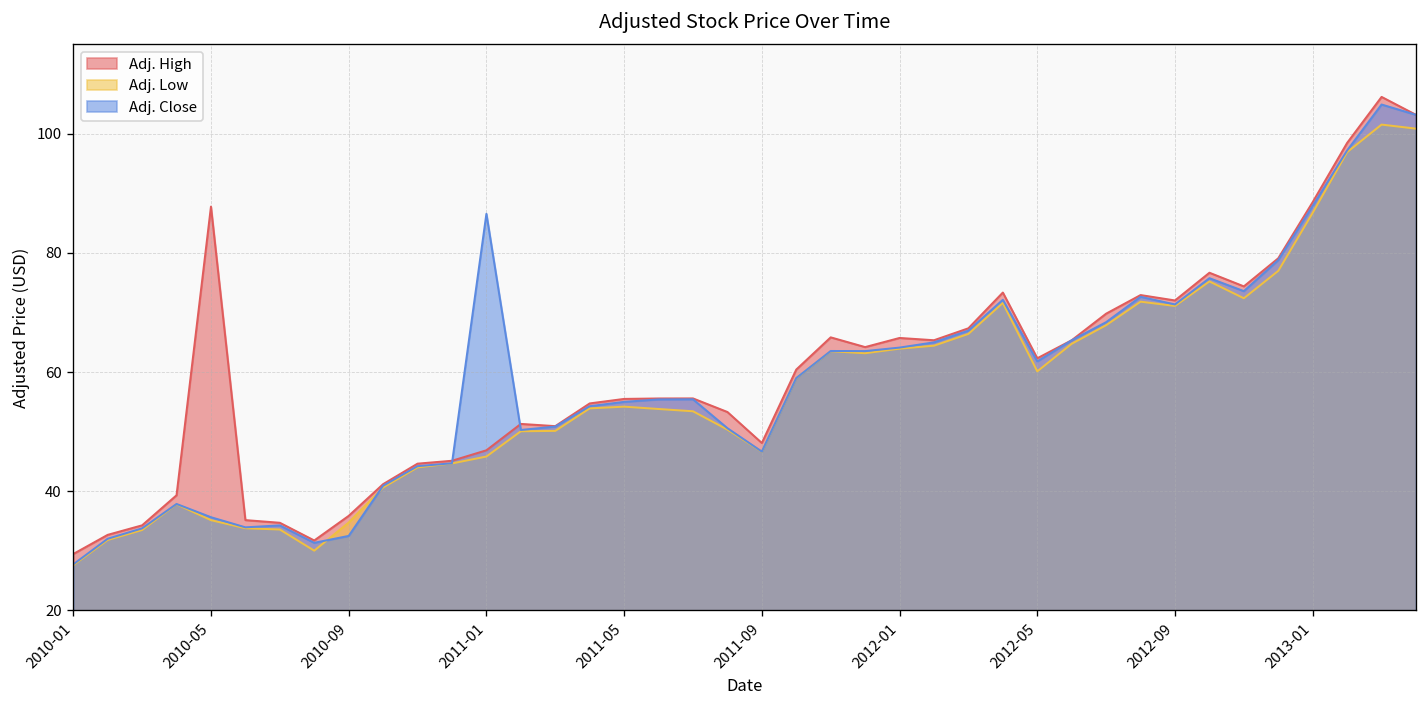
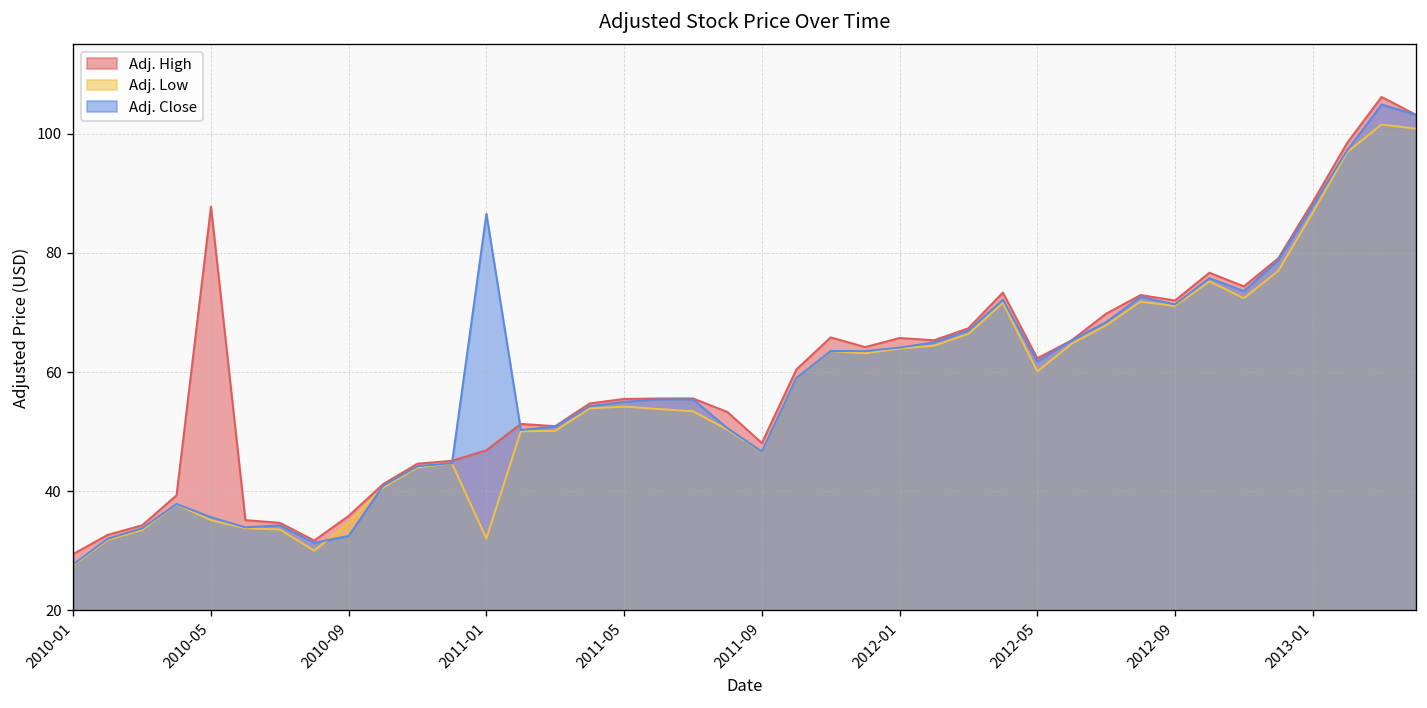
  {
    "Adj. High": {
      "2010-01": 29,
      "2010-05": 88,
      "2010-09": 36,
      "2011-01": 47,
      "2011-09": 48,
      "2012-01": 66,
      "2012-05": 62,
      "2012-09": 72,
      "2013-01": 89
    },
    "Adj. Low": {
      "2010-09": 35,
-     "2011-01": 46,
+     "2011-01": 32,
      "2011-05": 54,
      "2012-05": 60,
      "2013-01": 87
    },
    "Adj. Close": {
      "2010-09": 33,
      "2011-01": 87,
      "2012-05": 62,
      "2013-01": 88
    }
  }
